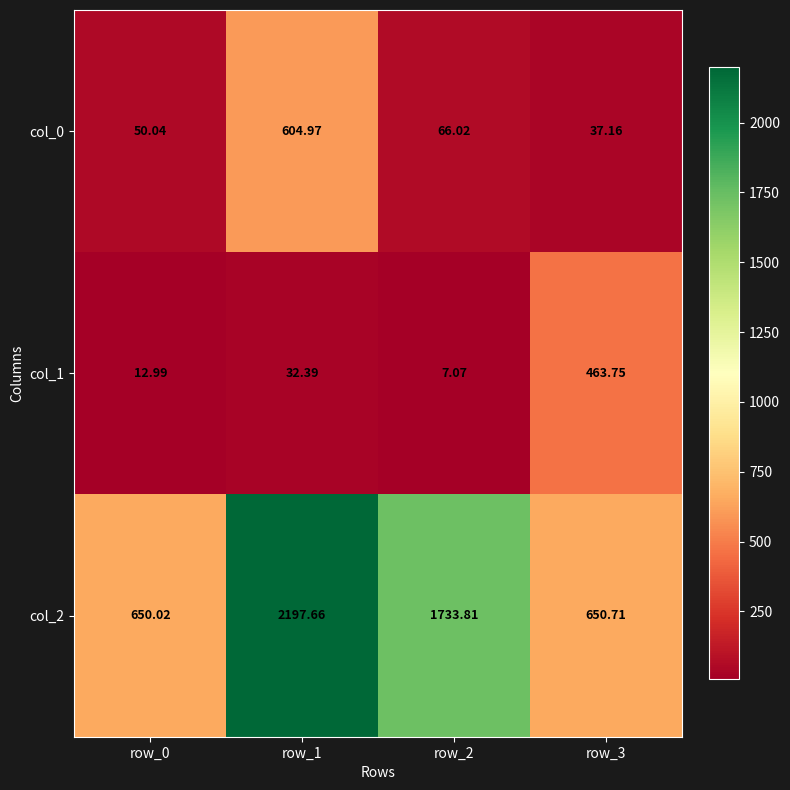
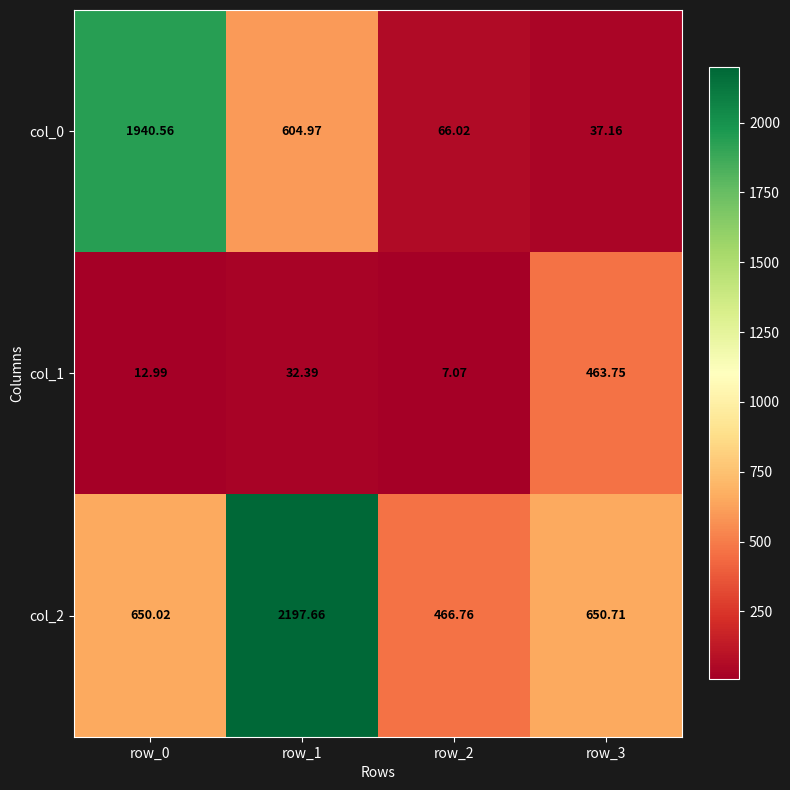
  {
    "col_0": {
-     "row_0": 50.04,
+     "row_0": 1940.56,
      "row_1": 604.97,
      "row_2": 66.02,
      "row_3": 37.16
    },
    "col_1": {
      "row_0": 12.99,
      "row_1": 32.39,
      "row_2": 7.07,
      "row_3": 463.75
    },
    "col_2": {
      "row_0": 650.02,
      "row_1": 2197.66,
-     "row_2": 1733.81,
+     "row_2": 466.76,
      "row_3": 650.71
    }
  }
